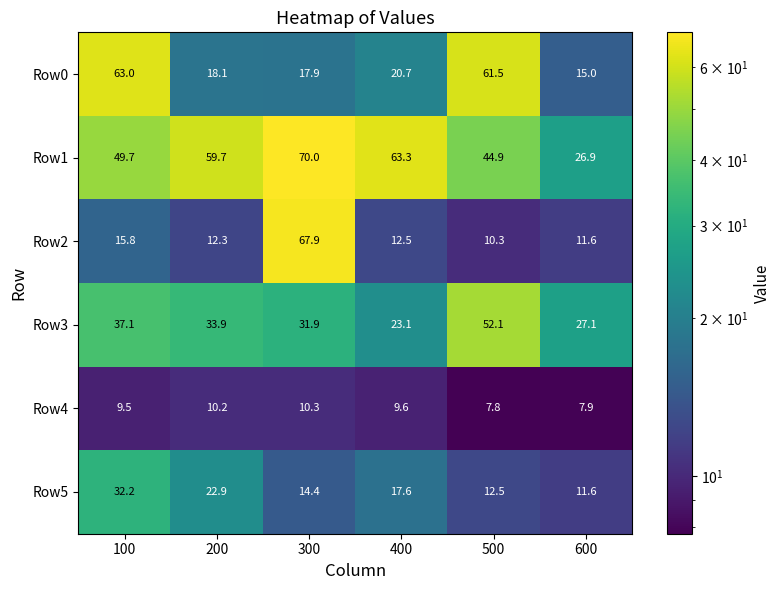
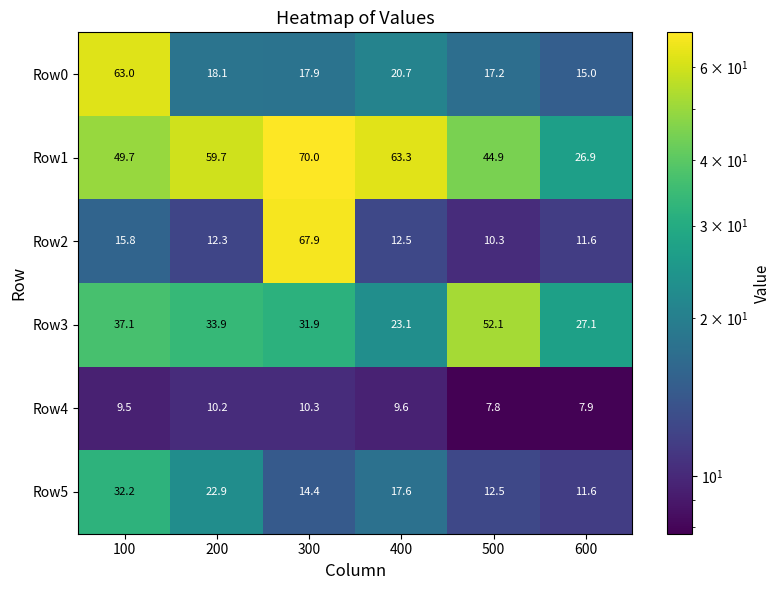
  {
    "Row0": {
      "100": 63.0,
      "200": 18.1,
      "300": 17.9,
      "400": 20.7,
-     "500": 61.5,
+     "500": 17.2,
      "600": 15.0
    },
    "Row1": {
      "100": 49.7,
      "200": 59.7,
      "300": 70.0,
      "400": 63.3,
      "500": 44.9,
      "600": 26.9
    },
    "Row2": {
      "100": 15.8,
      "200": 12.3,
      "300": 67.9,
      "400": 12.5,
      "500": 10.3,
      "600": 11.6
    },
    "Row3": {
      "100": 37.1,
      "200": 33.9,
      "300": 31.9,
      "400": 23.1,
      "500": 52.1,
      "600": 27.1
    },
    "Row4": {
      "100": 9.5,
      "200": 10.2,
      "300": 10.3,
      "400": 9.6,
      "500": 7.8,
      "600": 7.9
    },
    "Row5": {
      "100": 32.2,
      "200": 22.9,
      "300": 14.4,
      "400": 17.6,
      "500": 12.5,
      "600": 11.6
    }
  }
